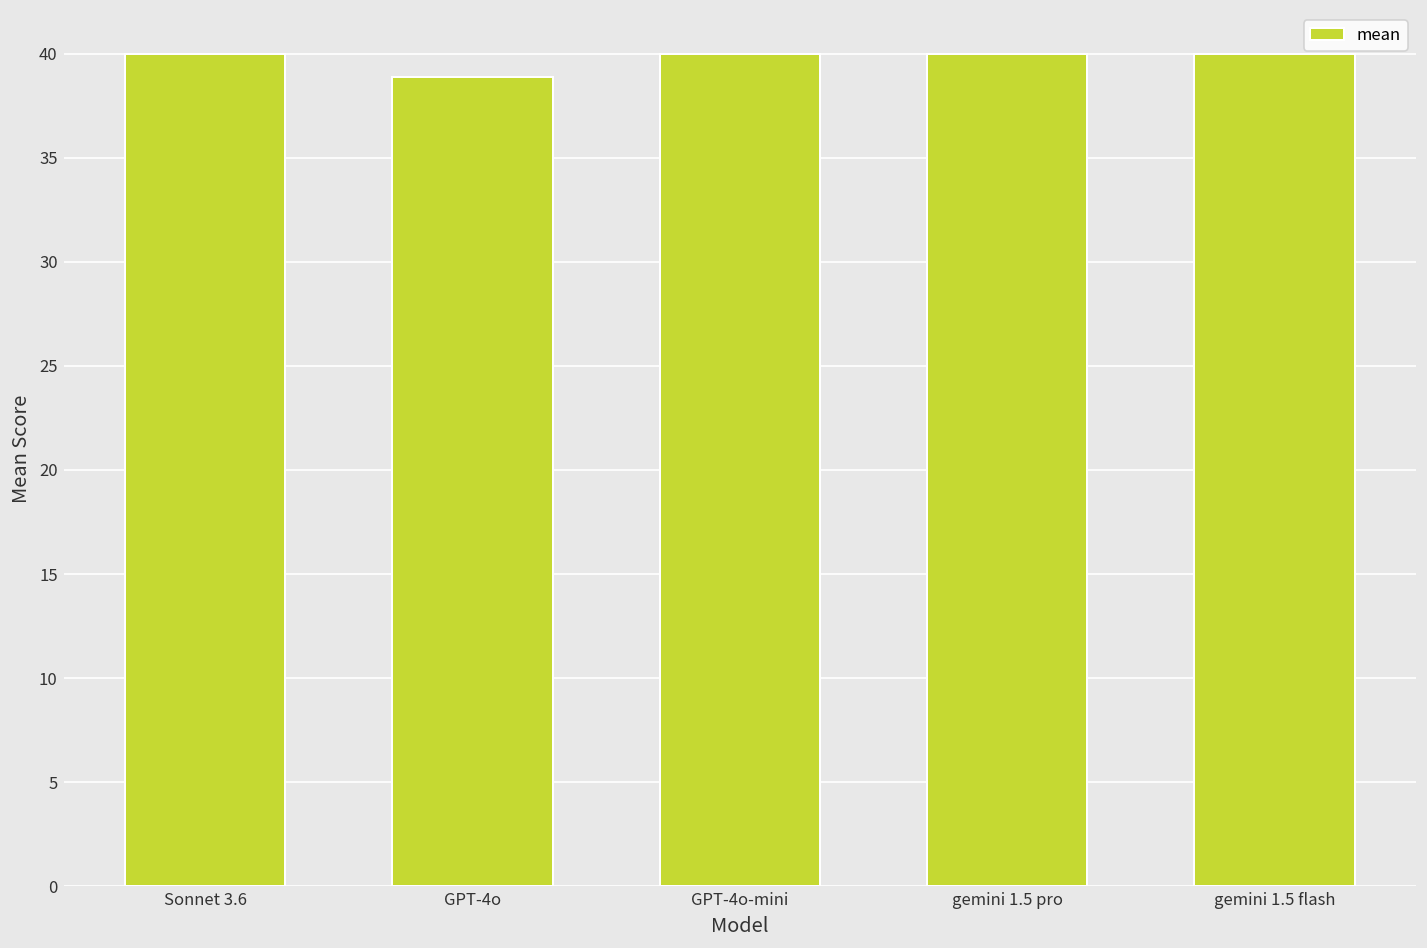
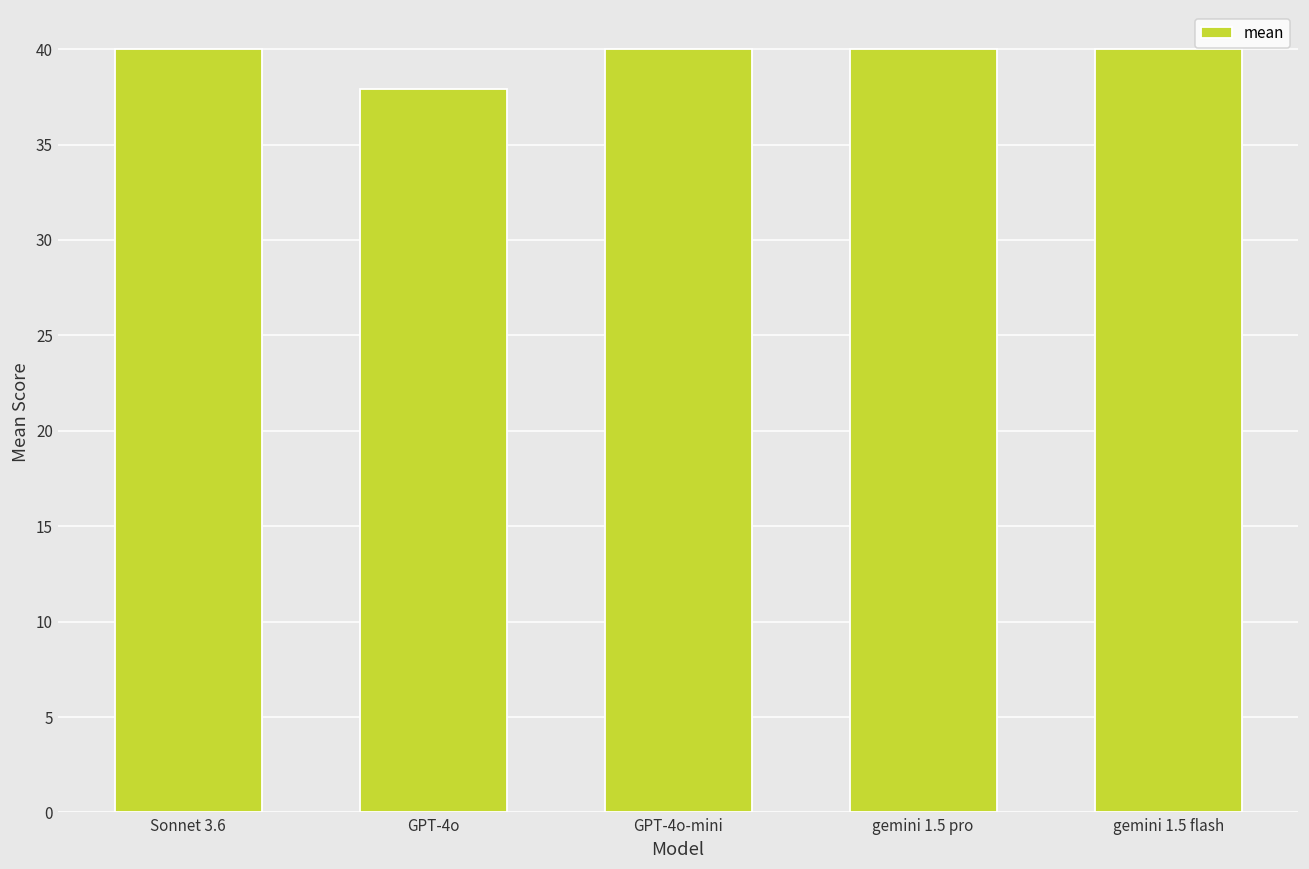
  {
    "Sonnet 3.6": 40.0,
-   "GPT-4o": 38.9,
+   "GPT-4o": 37.9,
    "GPT-4o-mini": 40.0,
    "gemini 1.5 pro": 40.0,
    "gemini 1.5 flash": 40.0
  }
